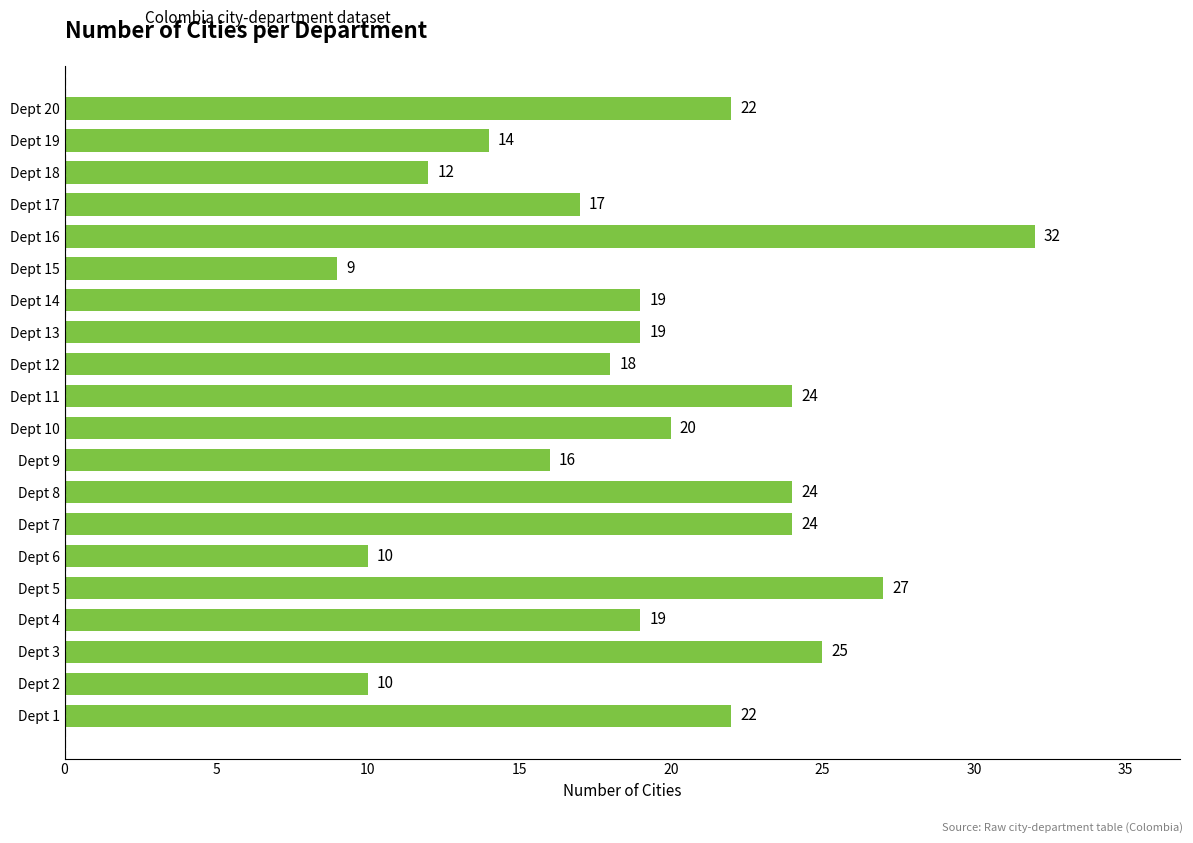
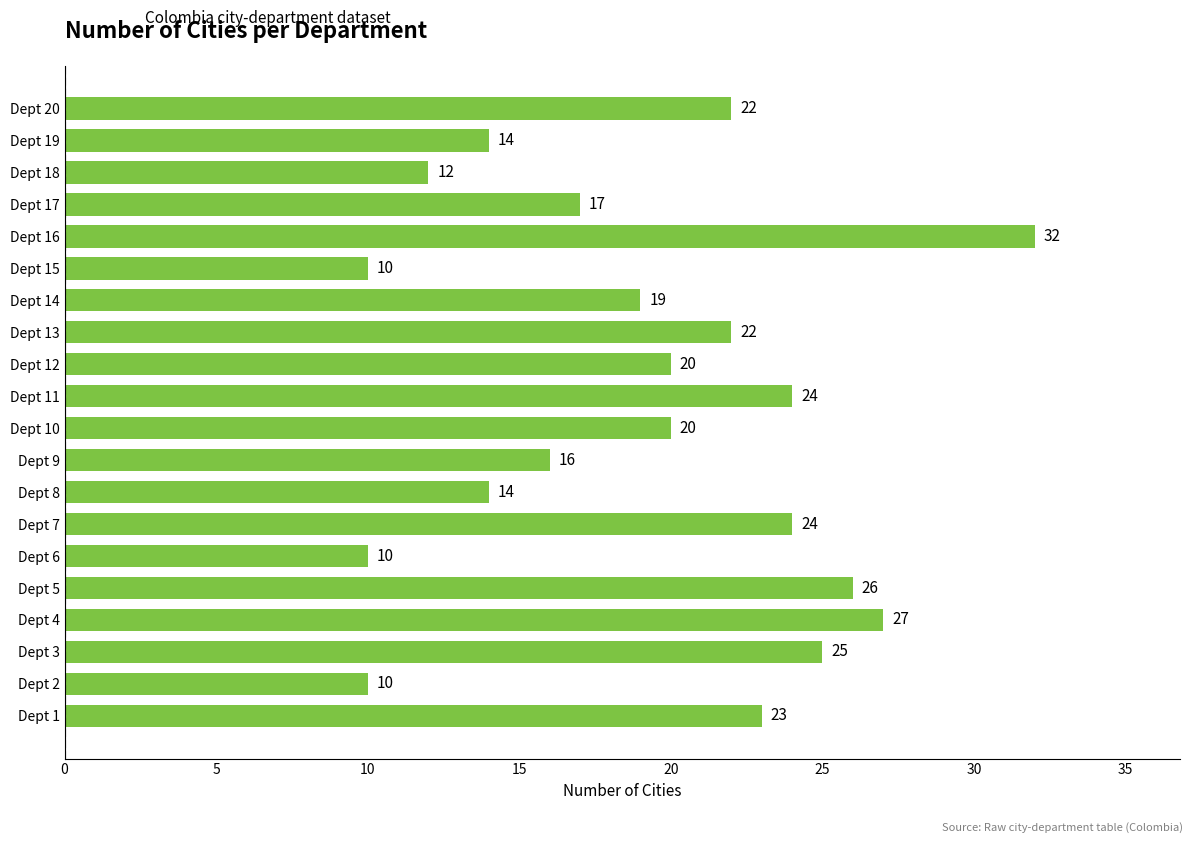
  {
    "Dept 20": 22,
    "Dept 19": 14,
    "Dept 18": 12,
    "Dept 17": 17,
    "Dept 16": 32,
-   "Dept 15": 9,
+   "Dept 15": 10,
    "Dept 14": 19,
-   "Dept 13": 19,
-   "Dept 12": 18,
+   "Dept 13": 22,
+   "Dept 12": 20,
    "Dept 11": 24,
    "Dept 10": 20,
    "Dept 9": 16,
-   "Dept 8": 24,
+   "Dept 8": 14,
    "Dept 7": 24,
    "Dept 6": 10,
-   "Dept 5": 27,
-   "Dept 4": 19,
+   "Dept 5": 26,
+   "Dept 4": 27,
    "Dept 3": 25,
    "Dept 2": 10,
-   "Dept 1": 22
+   "Dept 1": 23
  }
